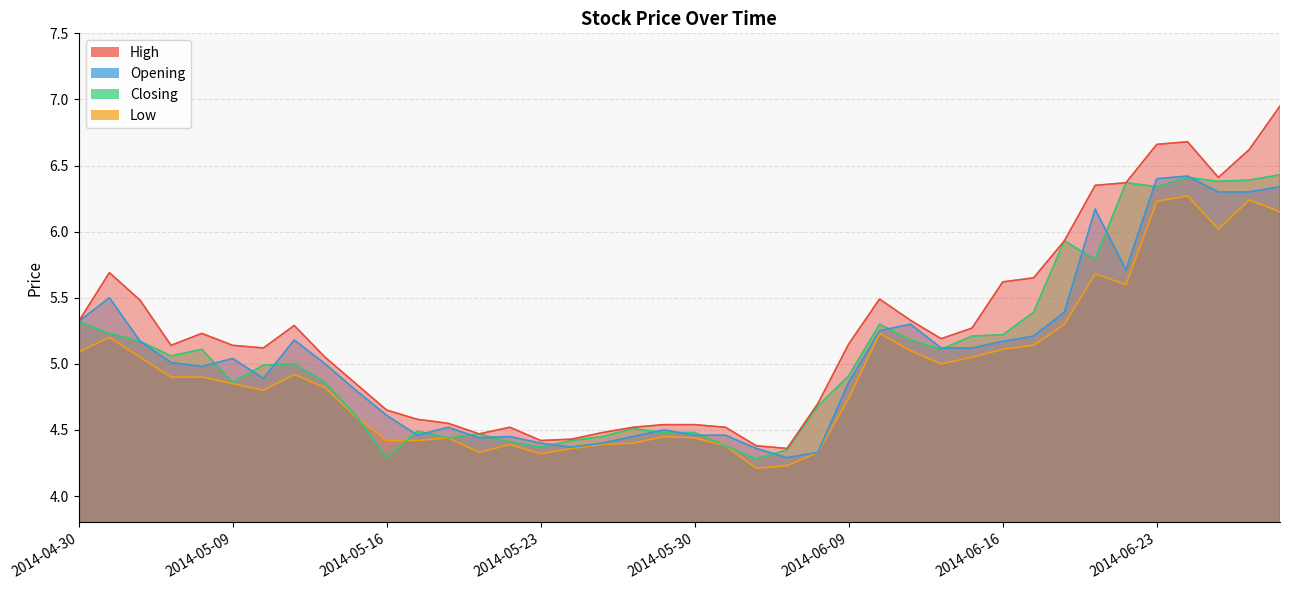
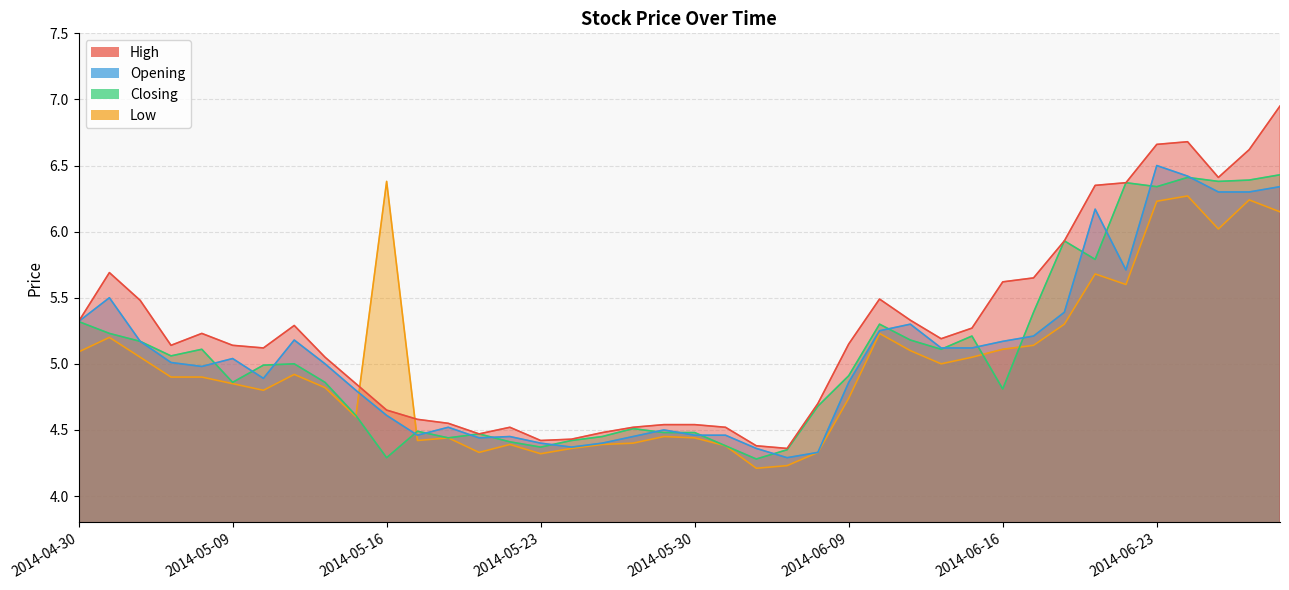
  {
    "Low": {
      "2014-04-30": 5.09,
-     "2014-05-16": 4.42,
+     "2014-05-16": 6.38,
      "2014-05-23": 4.32,
      "2014-05-30": 4.44,
      "2014-06-09": 4.74,
      "2014-06-16": 5.11,
      "2014-06-23": 6.23
    },
    "Closing": {
      "2014-05-16": 4.29,
      "2014-05-23": 4.37,
      "2014-05-30": 4.48,
      "2014-06-09": 4.91,
-     "2014-06-16": 5.22,
+     "2014-06-16": 4.81,
      "2014-06-23": 6.34
    },
    "Opening": {
      "2014-05-09": 5.04,
      "2014-05-16": 4.6,
      "2014-05-23": 4.4,
      "2014-05-30": 4.46,
      "2014-06-09": 4.86,
      "2014-06-16": 5.17,
-     "2014-06-23": 6.4
+     "2014-06-23": 6.5
    },
    "High": {
      "2014-05-09": 5.14,
      "2014-05-16": 4.65,
      "2014-05-23": 4.42,
      "2014-05-30": 4.54,
      "2014-06-09": 5.15,
      "2014-06-16": 5.62,
      "2014-06-23": 6.66
    }
  }
